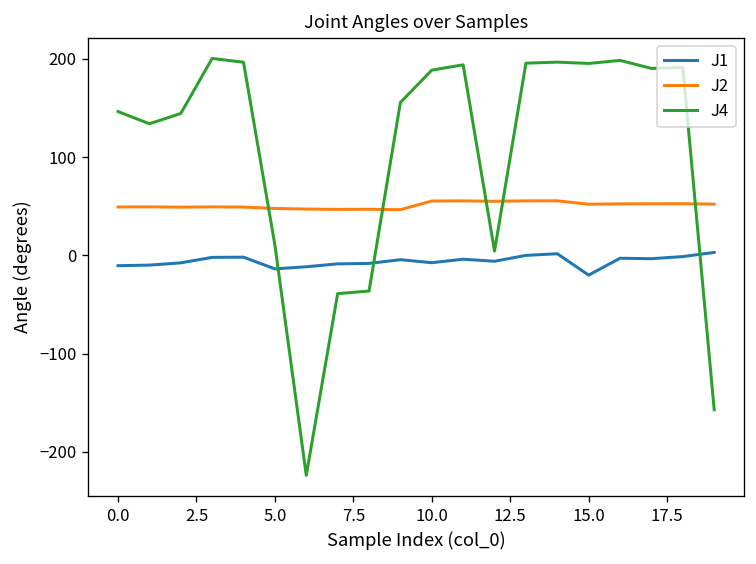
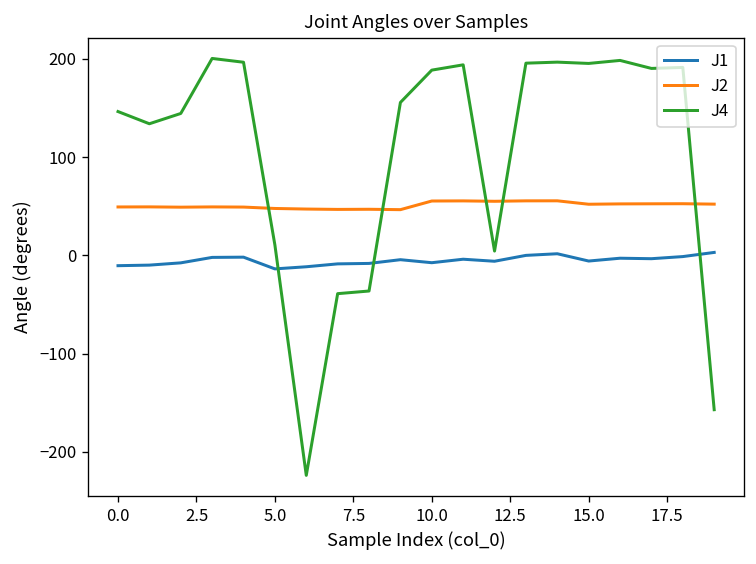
  {
    "J1": {
      "0.0": -10,
      "5.0": -10,
      "10.0": -10,
-     "15.0": -20
+     "15.0": -10
    },
    "J2": {
      "0.0": 50,
      "5.0": 50,
      "10.0": 60,
      "15.0": 50
    },
    "J4": {
      "0.0": 150,
      "5.0": 10,
      "10.0": 190,
      "15.0": 200
    }
  }
